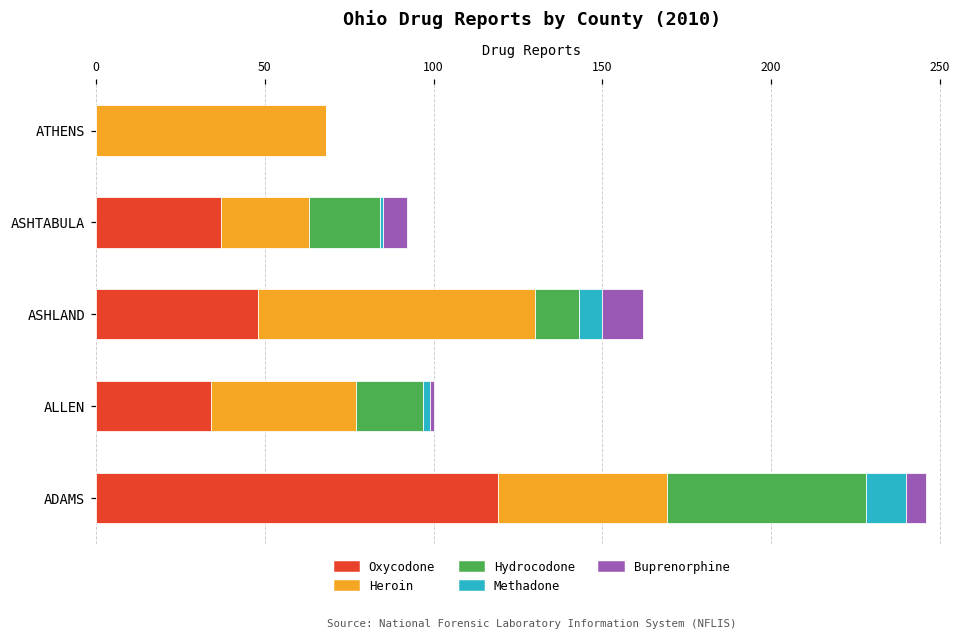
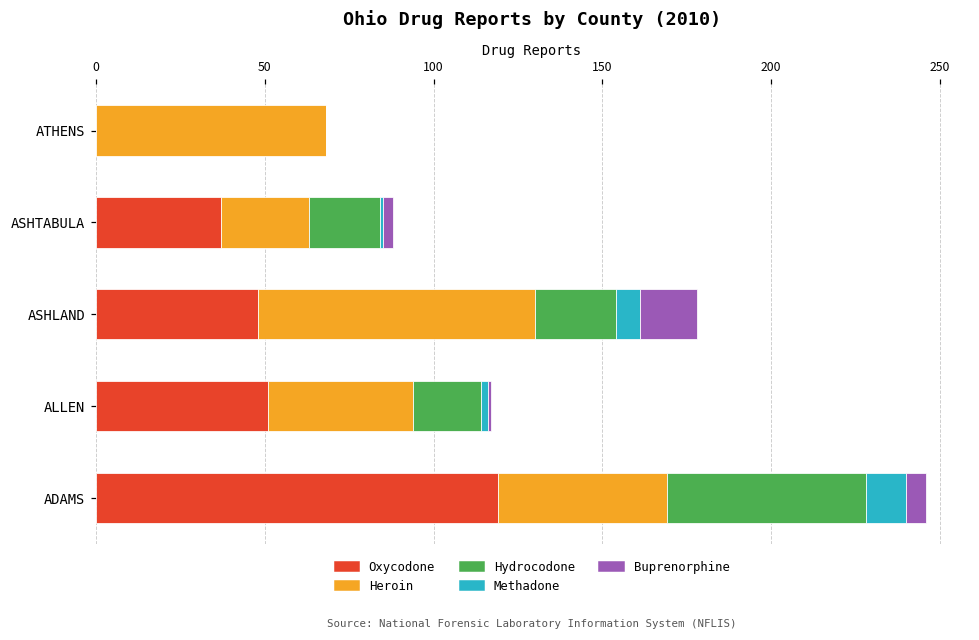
  {
    "Oxycodone": {
      "ATHENS": 0,
      "ASHTABULA": 37,
      "ASHLAND": 48,
-     "ALLEN": 34,
+     "ALLEN": 51,
      "ADAMS": 119
    },
    "Heroin": {
      "ATHENS": 68,
      "ASHTABULA": 26,
      "ASHLAND": 82,
      "ALLEN": 43,
      "ADAMS": 50
    },
    "Hydrocodone": {
      "ATHENS": 0,
      "ASHTABULA": 21,
-     "ASHLAND": 13,
+     "ASHLAND": 24,
      "ALLEN": 20,
      "ADAMS": 59
    },
    "Methadone": {
      "ATHENS": 0,
      "ASHTABULA": 1,
      "ASHLAND": 7,
      "ALLEN": 2,
      "ADAMS": 12
    },
    "Buprenorphine": {
      "ATHENS": 0,
-     "ASHTABULA": 7,
-     "ASHLAND": 12,
+     "ASHTABULA": 3,
+     "ASHLAND": 17,
      "ALLEN": 1,
      "ADAMS": 6
    }
  }
